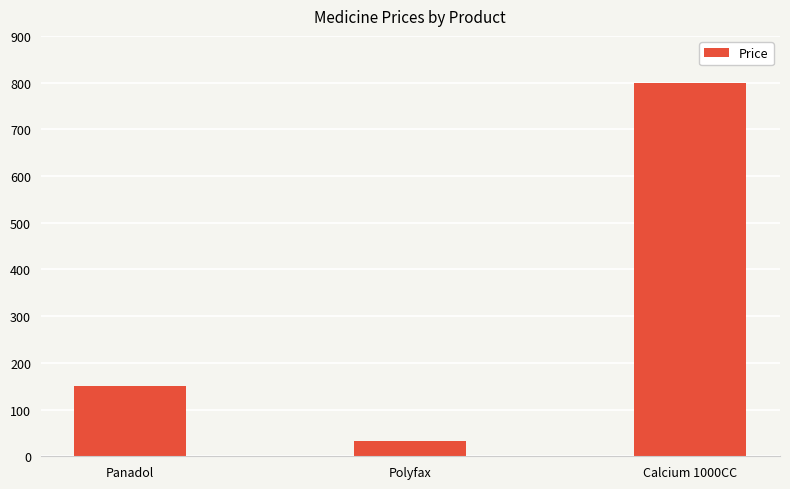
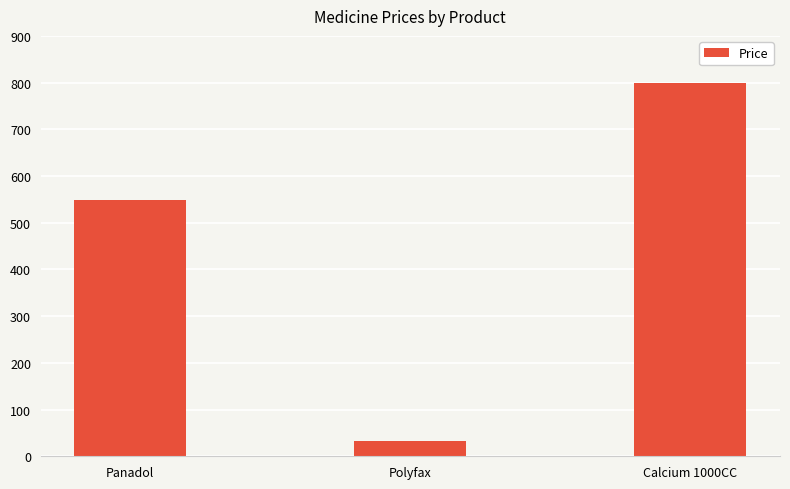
  {
-   "Panadol": 150,
+   "Panadol": 550,
    "Polyfax": 30,
    "Calcium 1000CC": 800
  }
